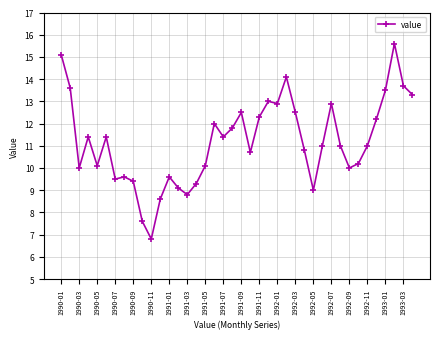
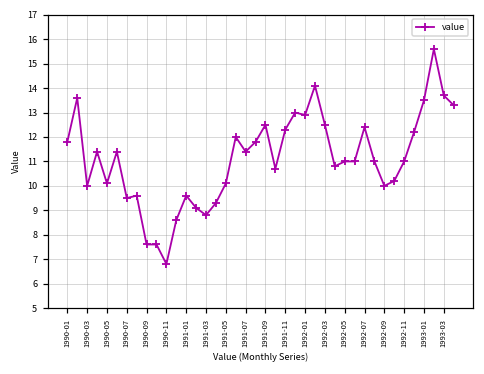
  {
-   "1990-01": 15.1,
+   "1990-01": 11.8,
    "1990-03": 10.0,
    "1990-05": 10.1,
    "1990-07": 9.5,
-   "1990-09": 9.4,
+   "1990-09": 7.6,
    "1990-11": 6.8,
    "1991-01": 9.6,
    "1991-03": 8.8,
    "1991-05": 10.1,
    "1991-07": 11.4,
    "1991-09": 12.5,
    "1991-11": 12.3,
    "1992-01": 12.9,
    "1992-03": 12.5,
-   "1992-05": 9,
-   "1992-07": 12.9,
+   "1992-05": 11,
+   "1992-07": 12.4,
    "1992-09": 10.0,
    "1992-11": 11.0,
    "1993-01": 13.5,
    "1993-03": 13.7
  }
